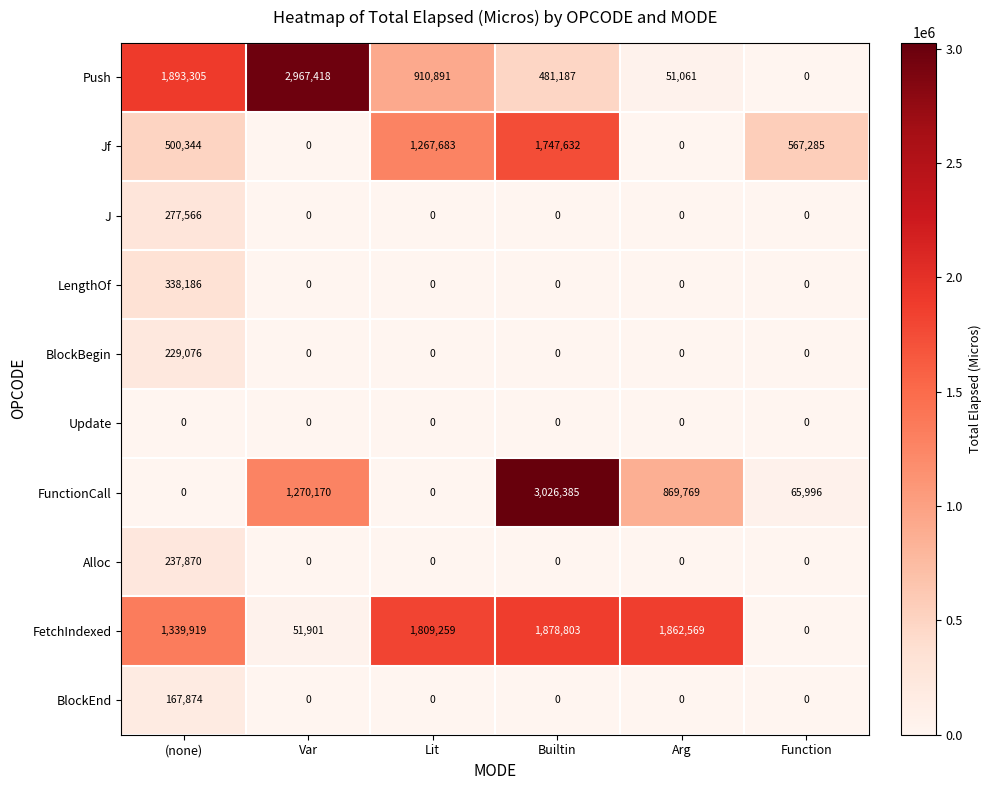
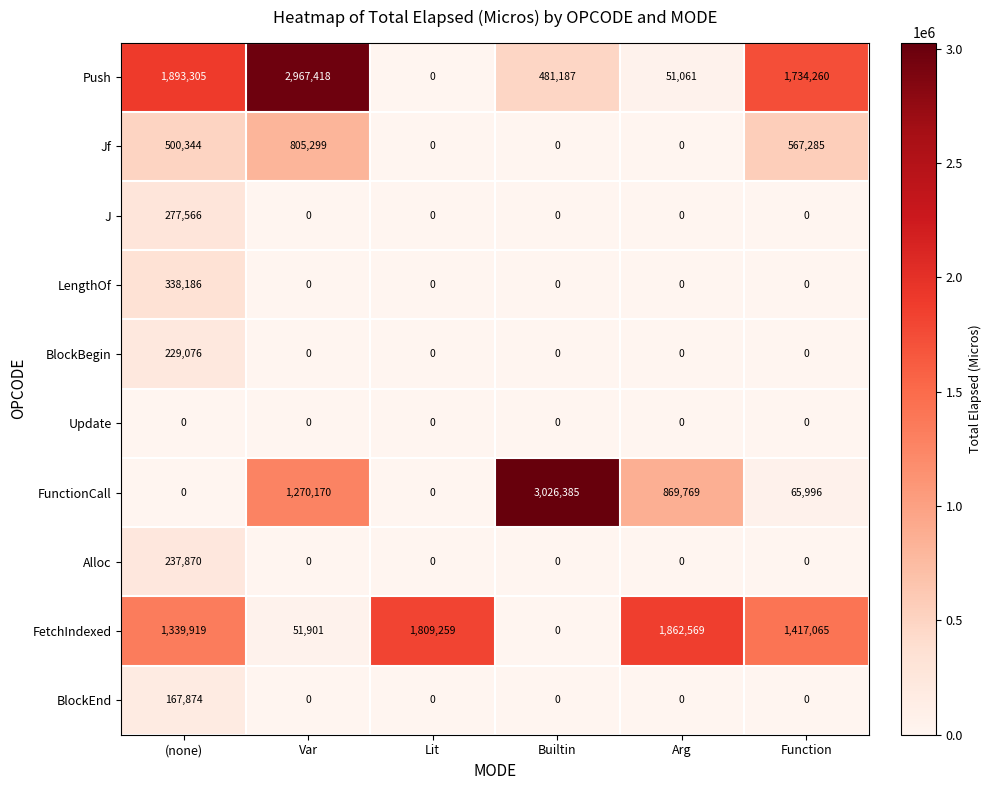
  {
    "Push": {
      "(none)": "1,893,305",
      "Var": "2,967,418",
-     "Lit": "910,891",
+     "Lit": "0",
      "Builtin": "481,187",
      "Arg": "51,061",
-     "Function": "0"
+     "Function": "1,734,260"
    },
    "Jf": {
      "(none)": "500,344",
-     "Var": "0",
-     "Lit": "1,267,683",
-     "Builtin": "1,747,632",
+     "Var": "805,299",
+     "Lit": "0",
+     "Builtin": "0",
      "Arg": "0",
      "Function": "567,285"
    },
    "J": {
      "(none)": "277,566",
      "Var": "0",
      "Lit": "0",
      "Builtin": "0",
      "Arg": "0",
      "Function": "0"
    },
    "LengthOf": {
      "(none)": "338,186",
      "Var": "0",
      "Lit": "0",
      "Builtin": "0",
      "Arg": "0",
      "Function": "0"
    },
    "BlockBegin": {
      "(none)": "229,076",
      "Var": "0",
      "Lit": "0",
      "Builtin": "0",
      "Arg": "0",
      "Function": "0"
    },
    "Update": {
      "(none)": "0",
      "Var": "0",
      "Lit": "0",
      "Builtin": "0",
      "Arg": "0",
      "Function": "0"
    },
    "FunctionCall": {
      "(none)": "0",
      "Var": "1,270,170",
      "Lit": "0",
      "Builtin": "3,026,385",
      "Arg": "869,769",
      "Function": "65,996"
    },
    "Alloc": {
      "(none)": "237,870",
      "Var": "0",
      "Lit": "0",
      "Builtin": "0",
      "Arg": "0",
      "Function": "0"
    },
    "FetchIndexed": {
      "(none)": "1,339,919",
      "Var": "51,901",
      "Lit": "1,809,259",
-     "Builtin": "1,878,803",
+     "Builtin": "0",
      "Arg": "1,862,569",
-     "Function": "0"
+     "Function": "1,417,065"
    },
    "BlockEnd": {
      "(none)": "167,874",
      "Var": "0",
      "Lit": "0",
      "Builtin": "0",
      "Arg": "0",
      "Function": "0"
    }
  }
